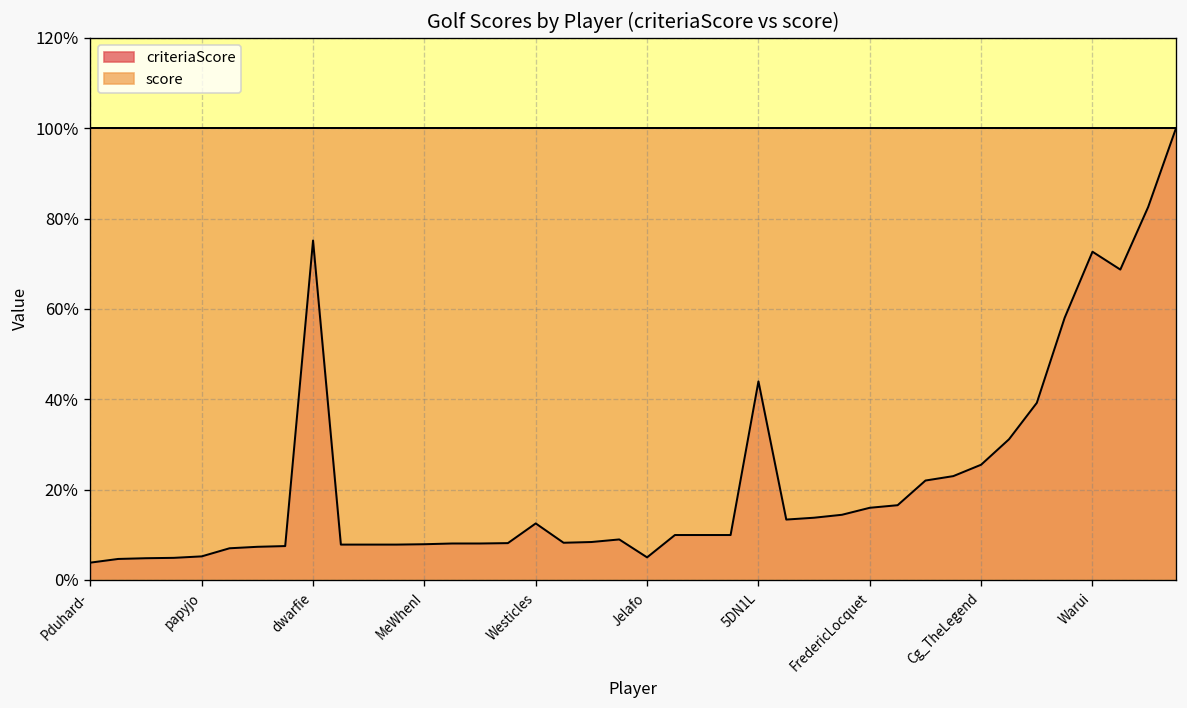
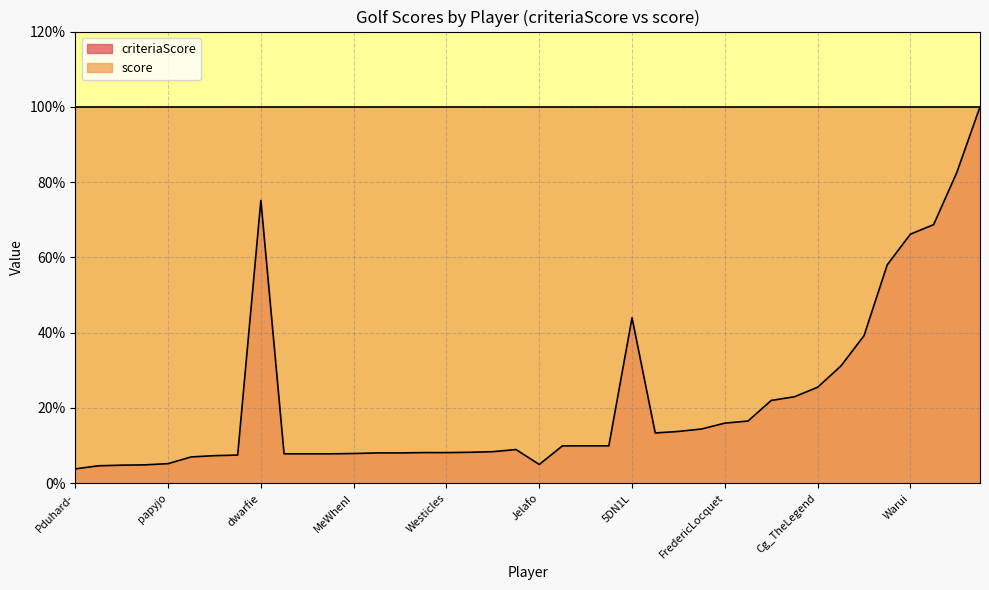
  {
    "criteriaScore": {
      "Pduhard-": "4%",
      "papyjo": "5%",
      "dwarfie": "75%",
      "MeWhenI": "8%",
-     "Westicles": "13%",
+     "Westicles": "8%",
      "Jelafo": "5%",
      "5DN1L": "44%",
      "FredericLocquet": "16%",
      "Cg_TheLegend": "26%",
-     "Warui": "73%"
+     "Warui": "66%"
    },
    "score": {
      "Pduhard-": "100%",
      "papyjo": "100%",
      "dwarfie": "100%",
      "MeWhenI": "100%",
      "Westicles": "100%",
      "Jelafo": "100%",
      "5DN1L": "100%",
      "FredericLocquet": "100%",
      "Cg_TheLegend": "100%",
      "Warui": "100%"
    }
  }
